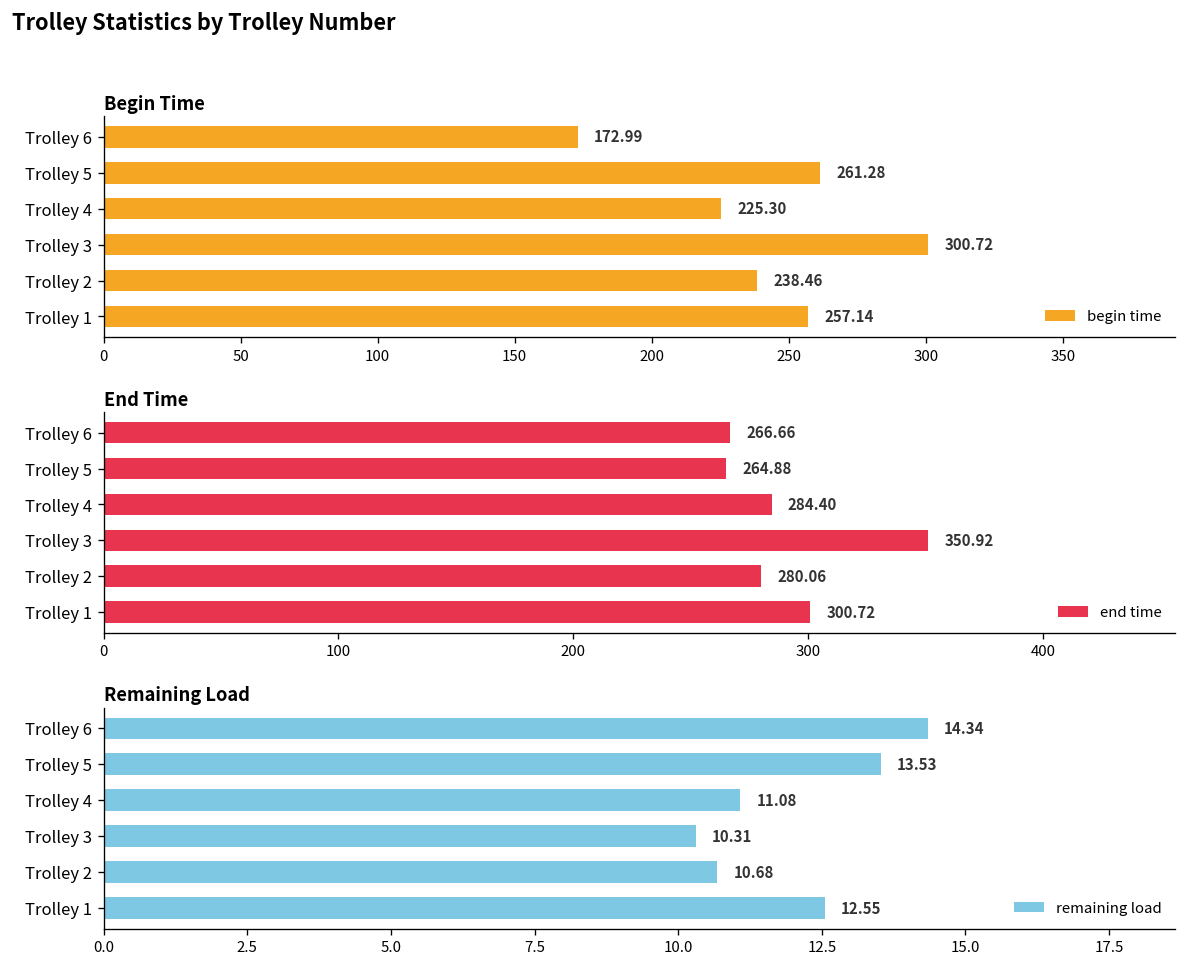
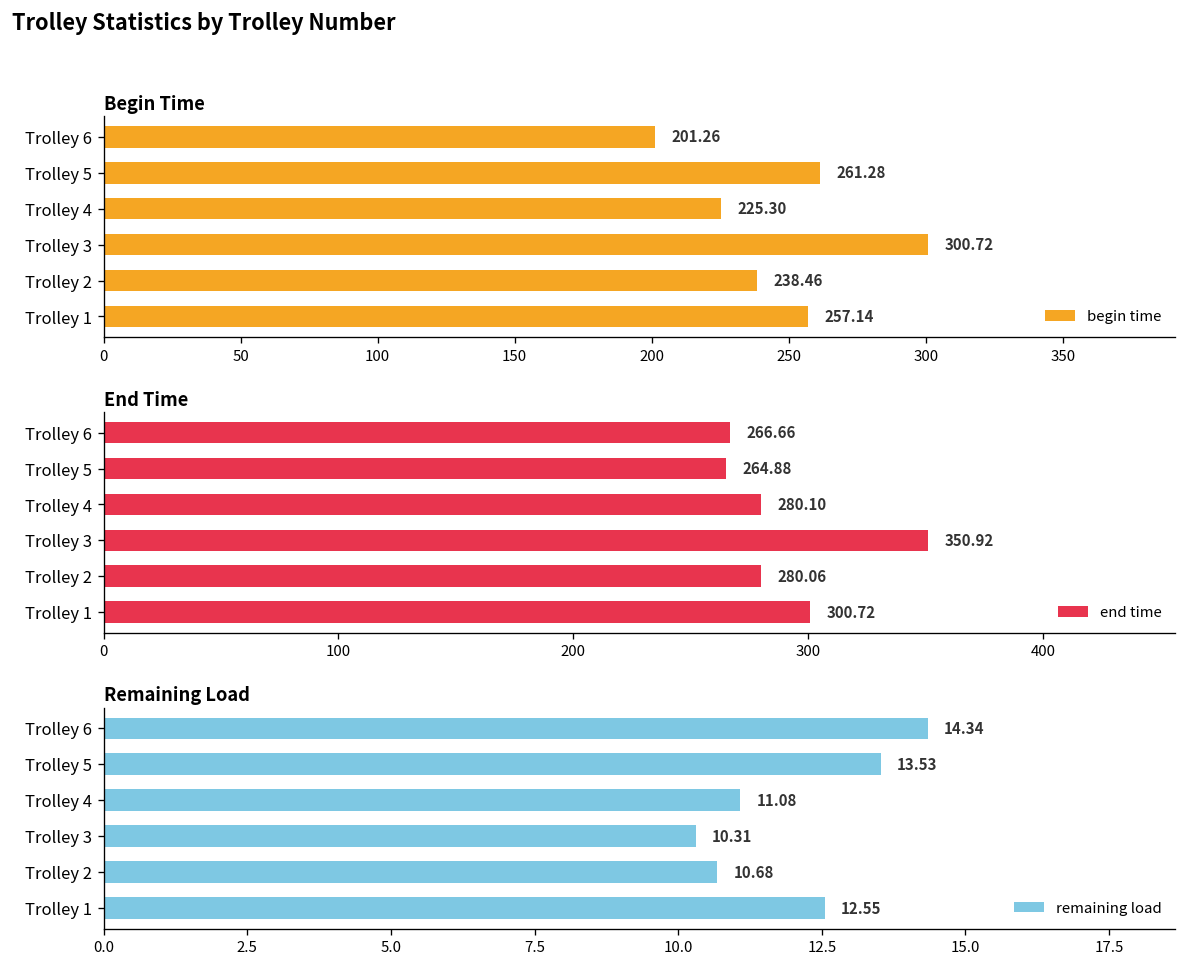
  {
    "Begin Time": {
-     "Trolley 6": 172.99,
+     "Trolley 6": 201.26,
      "Trolley 5": 261.28,
      "Trolley 4": 225.30,
      "Trolley 3": 300.72,
      "Trolley 2": 238.46,
      "Trolley 1": 257.14
    },
    "End Time": {
      "Trolley 6": 266.66,
      "Trolley 5": 264.88,
-     "Trolley 4": 284.40,
+     "Trolley 4": 280.10,
      "Trolley 3": 350.92,
      "Trolley 2": 280.06,
      "Trolley 1": 300.72
    },
    "Remaining Load": {
      "Trolley 6": 14.34,
      "Trolley 5": 13.53,
      "Trolley 4": 11.08,
      "Trolley 3": 10.31,
      "Trolley 2": 10.68,
      "Trolley 1": 12.55
    }
  }
